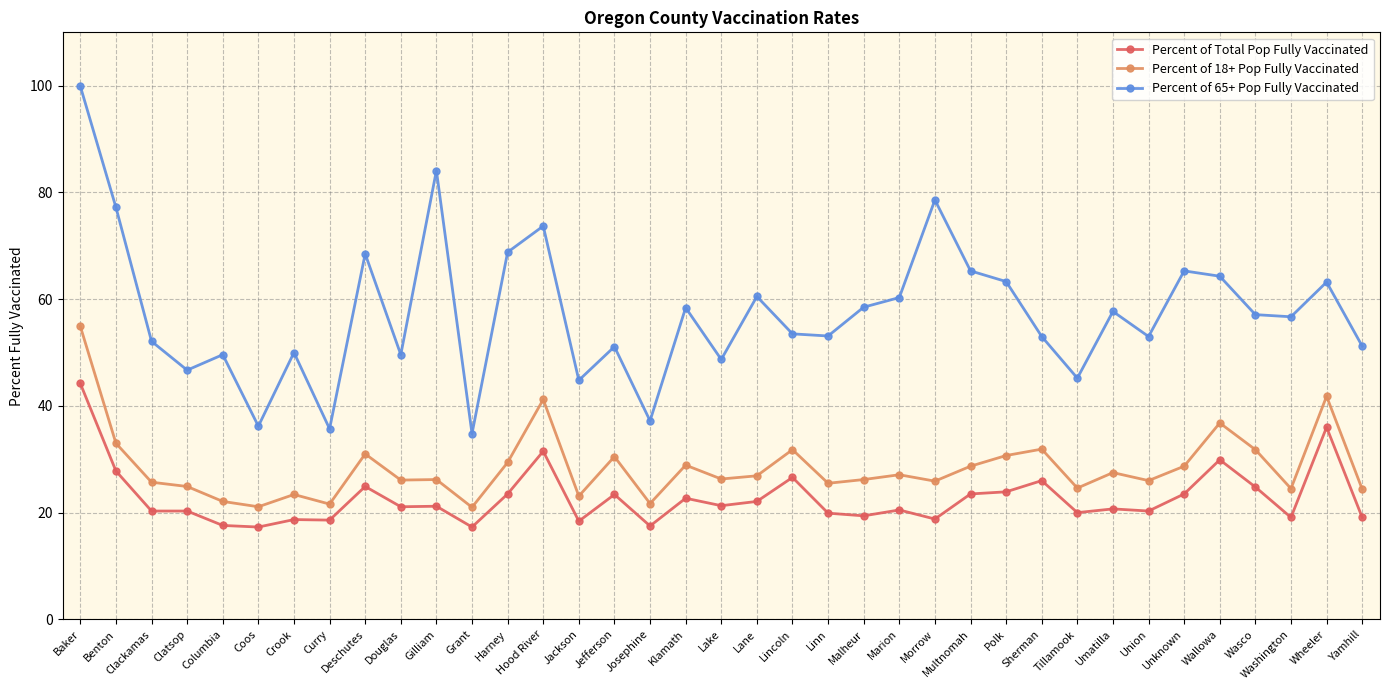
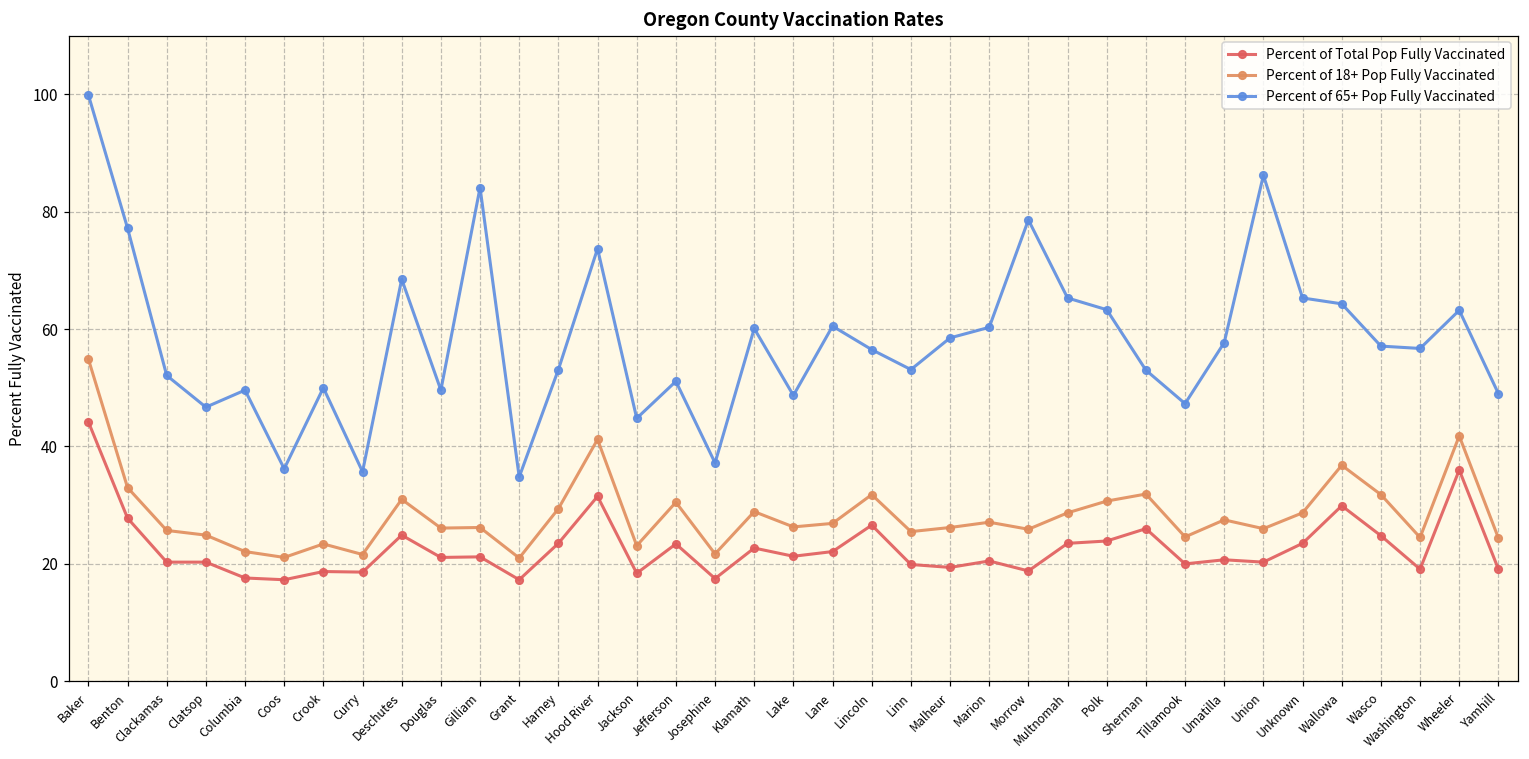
  {
    "Percent of 65+ Pop Fully Vaccinated": {
      "Baker": 100,
      "Benton": 77,
      "Clackamas": 52,
      "Clatsop": 47,
      "Columbia": 50,
      "Coos": 36,
      "Crook": 50,
      "Curry": 36,
      "Deschutes": 69,
      "Douglas": 50,
      "Gilliam": 84,
      "Grant": 35,
-     "Harney": 69,
+     "Harney": 53,
      "Hood River": 74,
      "Jackson": 45,
      "Jefferson": 51,
      "Josephine": 37,
-     "Klamath": 58,
+     "Klamath": 60,
      "Lake": 49,
      "Lane": 61,
-     "Lincoln": 54,
+     "Lincoln": 57,
      "Linn": 53,
      "Malheur": 59,
      "Marion": 60,
      "Morrow": 79,
      "Multnomah": 65,
      "Polk": 63,
      "Sherman": 53,
-     "Tillamook": 45,
+     "Tillamook": 47,
      "Umatilla": 58,
-     "Union": 53,
+     "Union": 86,
      "Unknown": 65,
      "Wallowa": 64,
      "Wasco": 57,
      "Washington": 57,
      "Wheeler": 63,
-     "Yamhill": 51
+     "Yamhill": 49
    }
  }
